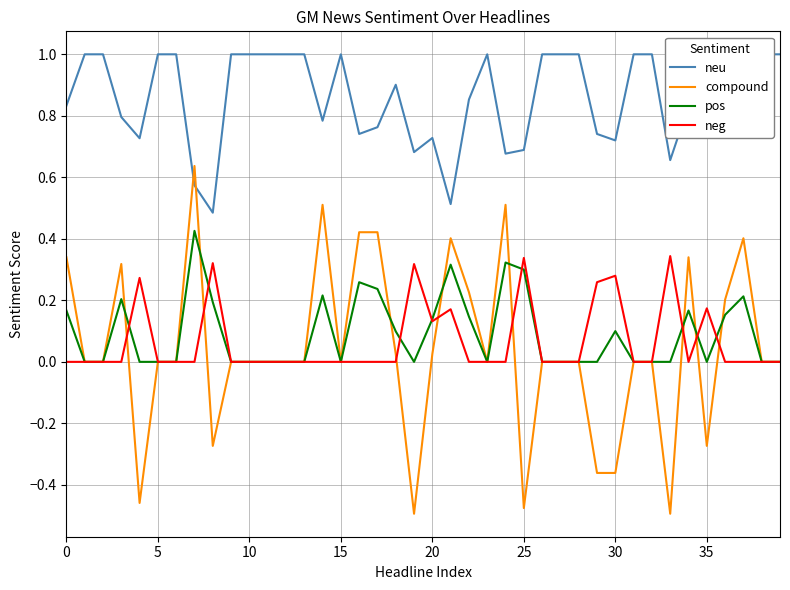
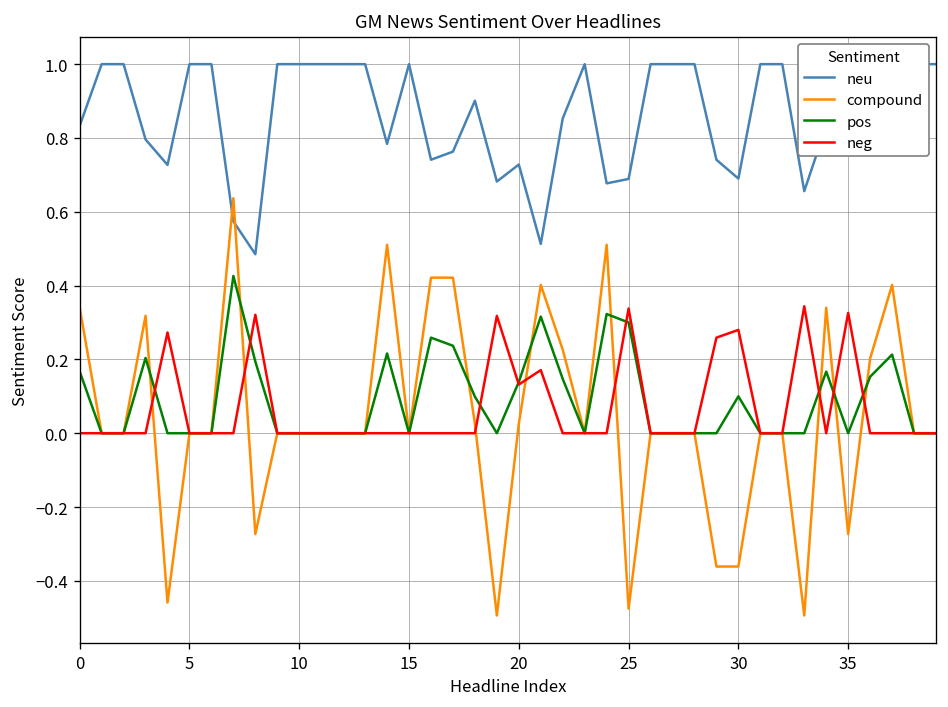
  {
    "neu": {
      "0": 0.83,
      "5": 1.00,
      "10": 1.00,
      "15": 1.00,
      "20": 0.73,
      "25": 0.69,
-     "30": 0.72
+     "30": 0.69
    },
    "compound": {
      "0": 0.34,
      "20": 0.03,
      "25": -0.48,
      "30": -0.36,
      "35": -0.27
    },
    "pos": {
      "0": 0.17,
      "25": 0.30,
      "30": 0.10,
      "35": 0.00
    },
    "neg": {
      "0": 0.00,
      "25": 0.34,
      "30": 0.28,
-     "35": 0.17
+     "35": 0.33
    }
  }
